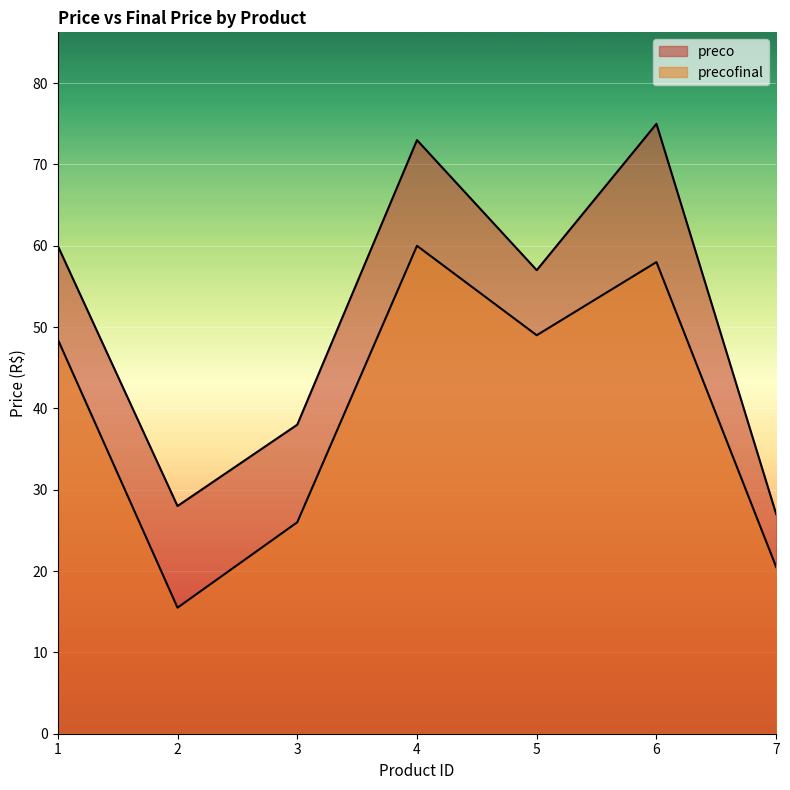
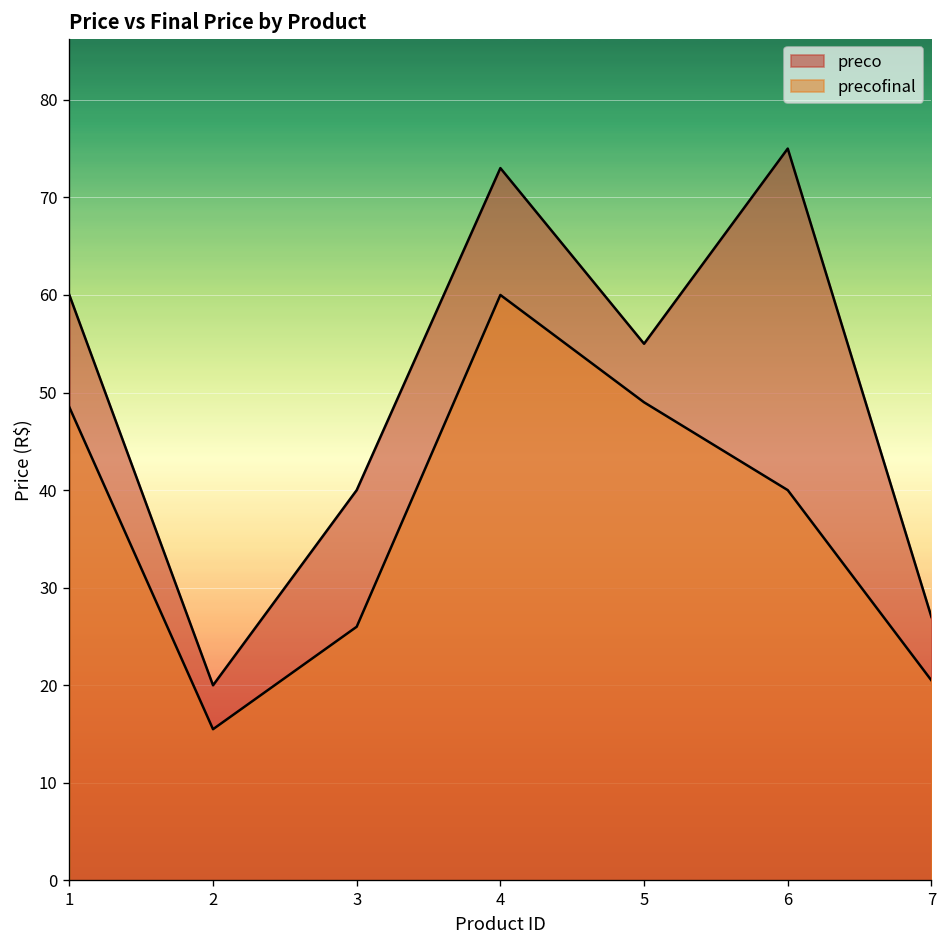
  {
    "preco": {
      "1": 60,
-     "2": 28,
-     "3": 38,
+     "2": 20,
+     "3": 40,
      "4": 73,
-     "5": 57,
+     "5": 55,
      "6": 75,
      "7": 27
    },
    "precofinal": {
      "1": 49,
      "2": 16,
      "3": 26,
      "4": 60,
      "5": 49,
-     "6": 58,
+     "6": 40,
      "7": 21
    }
  }
